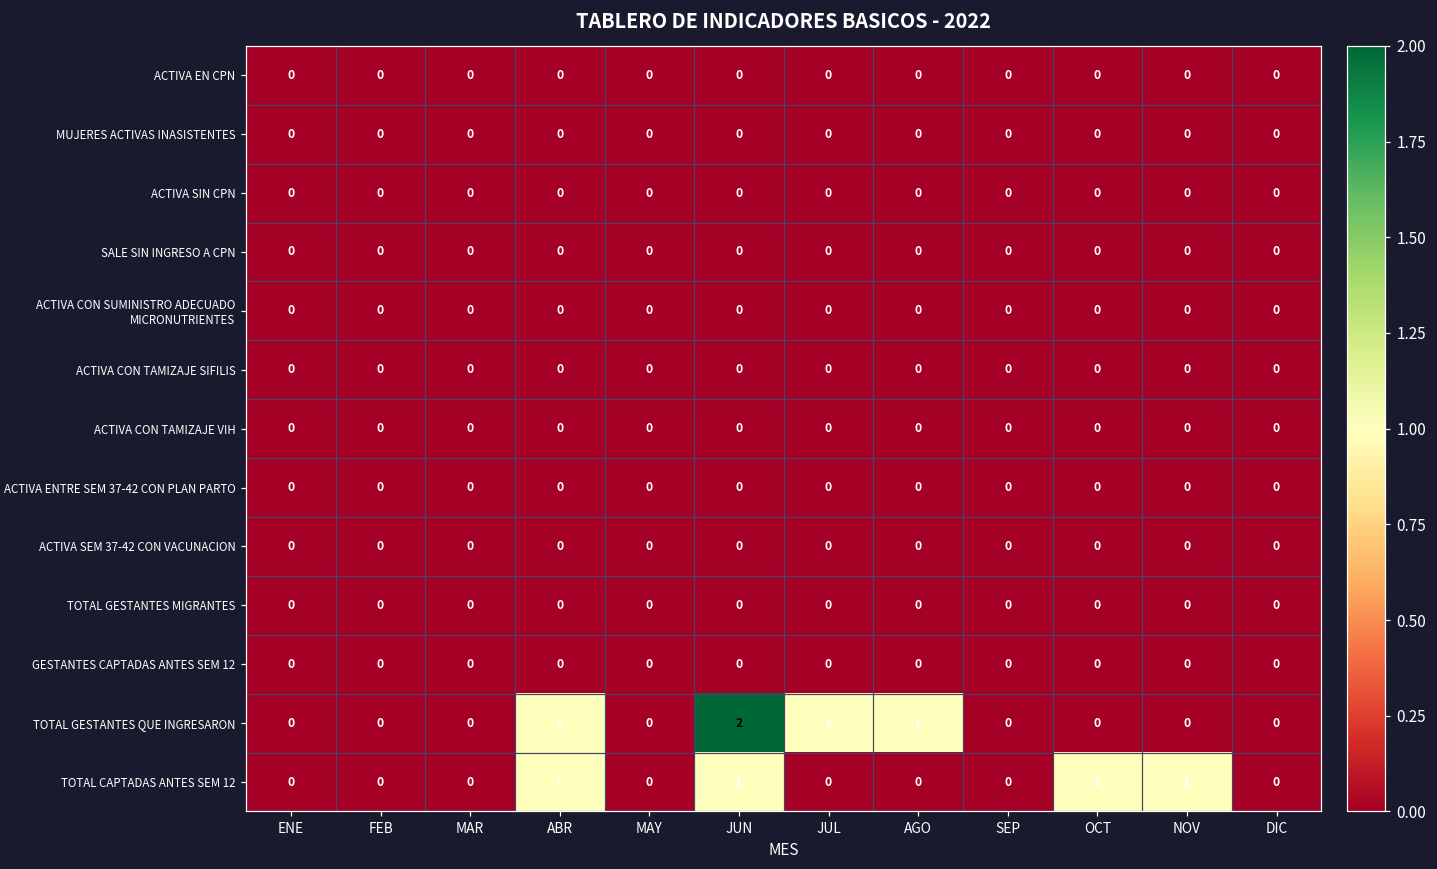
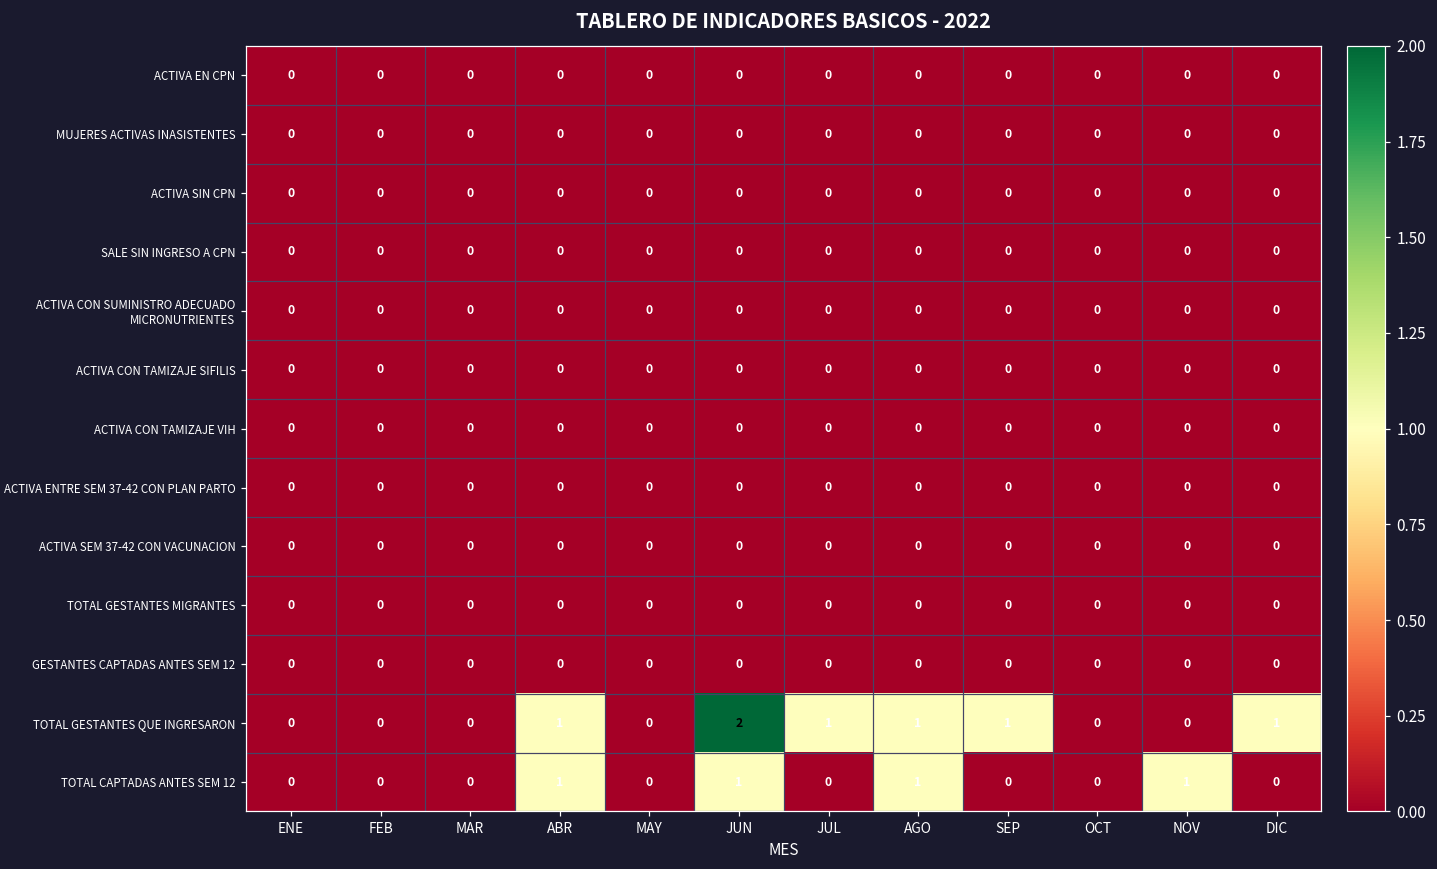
  {
    "ACTIVA EN CPN": {
      "ENE": 0,
      "FEB": 0,
      "MAR": 0,
      "ABR": 0,
      "MAY": 0,
      "JUN": 0,
      "JUL": 0,
      "AGO": 0,
      "SEP": 0,
      "OCT": 0,
      "NOV": 0,
      "DIC": 0
    },
    "MUJERES ACTIVAS INASISTENTES": {
      "ENE": 0,
      "FEB": 0,
      "MAR": 0,
      "ABR": 0,
      "MAY": 0,
      "JUN": 0,
      "JUL": 0,
      "AGO": 0,
      "SEP": 0,
      "OCT": 0,
      "NOV": 0,
      "DIC": 0
    },
    "ACTIVA SIN CPN": {
      "ENE": 0,
      "FEB": 0,
      "MAR": 0,
      "ABR": 0,
      "MAY": 0,
      "JUN": 0,
      "JUL": 0,
      "AGO": 0,
      "SEP": 0,
      "OCT": 0,
      "NOV": 0,
      "DIC": 0
    },
    "SALE SIN INGRESO A CPN": {
      "ENE": 0,
      "FEB": 0,
      "MAR": 0,
      "ABR": 0,
      "MAY": 0,
      "JUN": 0,
      "JUL": 0,
      "AGO": 0,
      "SEP": 0,
      "OCT": 0,
      "NOV": 0,
      "DIC": 0
    },
    "ACTIVA CON SUMINISTRO ADECUADO MICRONUTRIENTES": {
      "ENE": 0,
      "FEB": 0,
      "MAR": 0,
      "ABR": 0,
      "MAY": 0,
      "JUN": 0,
      "JUL": 0,
      "AGO": 0,
      "SEP": 0,
      "OCT": 0,
      "NOV": 0,
      "DIC": 0
    },
    "ACTIVA CON TAMIZAJE SIFILIS": {
      "ENE": 0,
      "FEB": 0,
      "MAR": 0,
      "ABR": 0,
      "MAY": 0,
      "JUN": 0,
      "JUL": 0,
      "AGO": 0,
      "SEP": 0,
      "OCT": 0,
      "NOV": 0,
      "DIC": 0
    },
    "ACTIVA CON TAMIZAJE VIH": {
      "ENE": 0,
      "FEB": 0,
      "MAR": 0,
      "ABR": 0,
      "MAY": 0,
      "JUN": 0,
      "JUL": 0,
      "AGO": 0,
      "SEP": 0,
      "OCT": 0,
      "NOV": 0,
      "DIC": 0
    },
    "ACTIVA ENTRE SEM 37-42 CON PLAN PARTO": {
      "ENE": 0,
      "FEB": 0,
      "MAR": 0,
      "ABR": 0,
      "MAY": 0,
      "JUN": 0,
      "JUL": 0,
      "AGO": 0,
      "SEP": 0,
      "OCT": 0,
      "NOV": 0,
      "DIC": 0
    },
    "ACTIVA SEM 37-42 CON VACUNACION": {
      "ENE": 0,
      "FEB": 0,
      "MAR": 0,
      "ABR": 0,
      "MAY": 0,
      "JUN": 0,
      "JUL": 0,
      "AGO": 0,
      "SEP": 0,
      "OCT": 0,
      "NOV": 0,
      "DIC": 0
    },
    "TOTAL GESTANTES MIGRANTES": {
      "ENE": 0,
      "FEB": 0,
      "MAR": 0,
      "ABR": 0,
      "MAY": 0,
      "JUN": 0,
      "JUL": 0,
      "AGO": 0,
      "SEP": 0,
      "OCT": 0,
      "NOV": 0,
      "DIC": 0
    },
    "GESTANTES CAPTADAS ANTES SEM 12": {
      "ENE": 0,
      "FEB": 0,
      "MAR": 0,
      "ABR": 0,
      "MAY": 0,
      "JUN": 0,
      "JUL": 0,
      "AGO": 0,
      "SEP": 0,
      "OCT": 0,
      "NOV": 0,
      "DIC": 0
    },
    "TOTAL GESTANTES QUE INGRESARON": {
      "ENE": 0,
      "FEB": 0,
      "MAR": 0,
      "ABR": 1,
      "MAY": 0,
      "JUN": 2,
      "JUL": 1,
      "AGO": 1,
-     "SEP": 0,
+     "SEP": 1,
      "OCT": 0,
      "NOV": 0,
-     "DIC": 0
+     "DIC": 1
    },
    "TOTAL CAPTADAS ANTES SEM 12": {
      "ENE": 0,
      "FEB": 0,
      "MAR": 0,
      "ABR": 1,
      "MAY": 0,
      "JUN": 1,
      "JUL": 0,
-     "AGO": 0,
+     "AGO": 1,
      "SEP": 0,
-     "OCT": 1,
+     "OCT": 0,
      "NOV": 1,
      "DIC": 0
    }
  }
